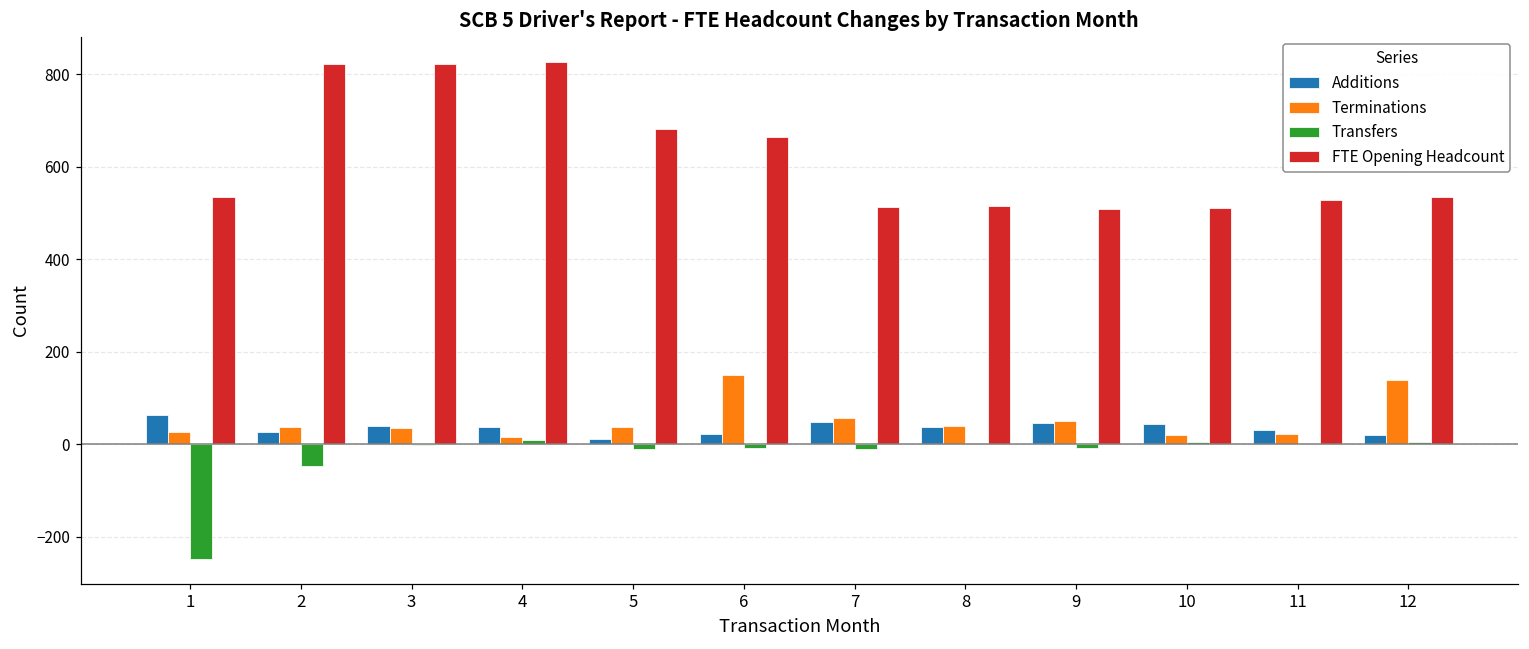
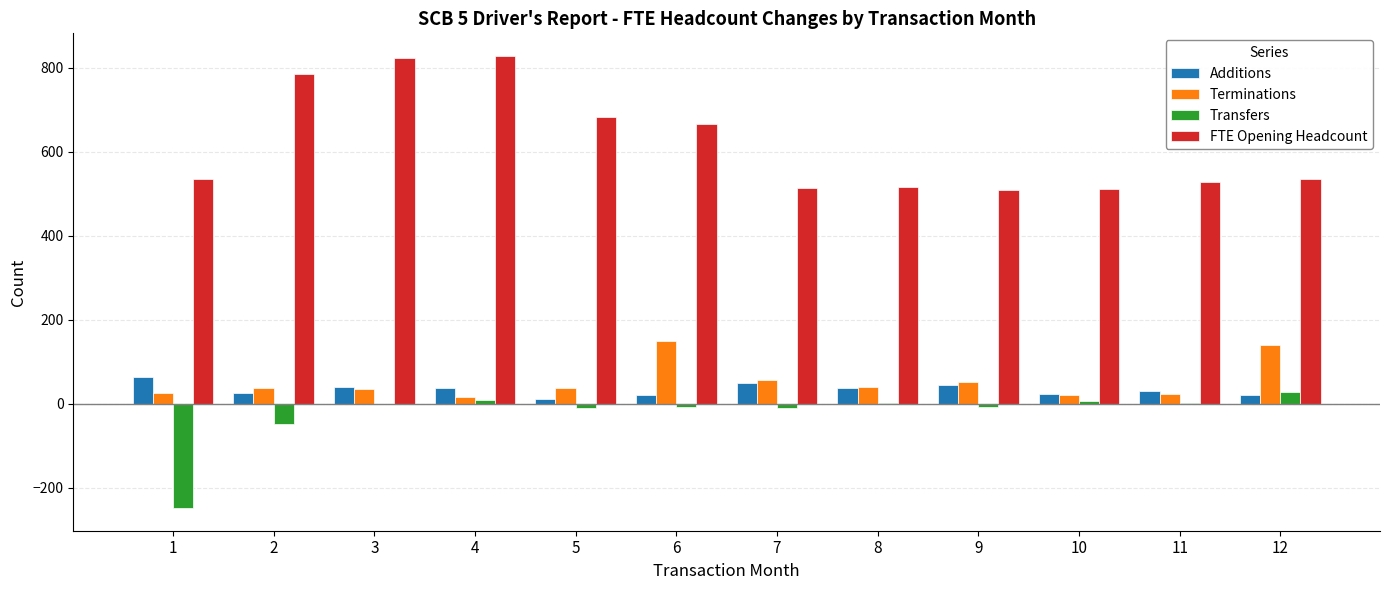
  {
    "Additions": {
      "1": 60,
      "2": 30,
      "3": 40,
      "4": 40,
      "5": 10,
      "6": 20,
      "7": 50,
      "8": 40,
      "9": 50,
-     "10": 40,
+     "10": 20,
      "11": 30,
      "12": 20
    },
    "Terminations": {
      "1": 30,
      "2": 40,
      "3": 40,
      "4": 20,
      "5": 40,
      "6": 150,
      "7": 60,
      "8": 40,
      "9": 50,
      "10": 20,
      "11": 20,
      "12": 140
    },
    "Transfers": {
      "1": -250,
      "2": -50,
      "4": 10,
      "5": -10,
      "6": -10,
      "7": -10,
      "9": -10,
      "10": 10,
-     "12": 0
+     "12": 30
    },
    "FTE Opening Headcount": {
      "1": 540,
-     "2": 820,
+     "2": 790,
      "3": 820,
      "4": 830,
      "5": 680,
      "6": 670,
      "7": 510,
      "8": 520,
      "9": 510,
      "10": 510,
      "11": 530,
      "12": 540
    }
  }
